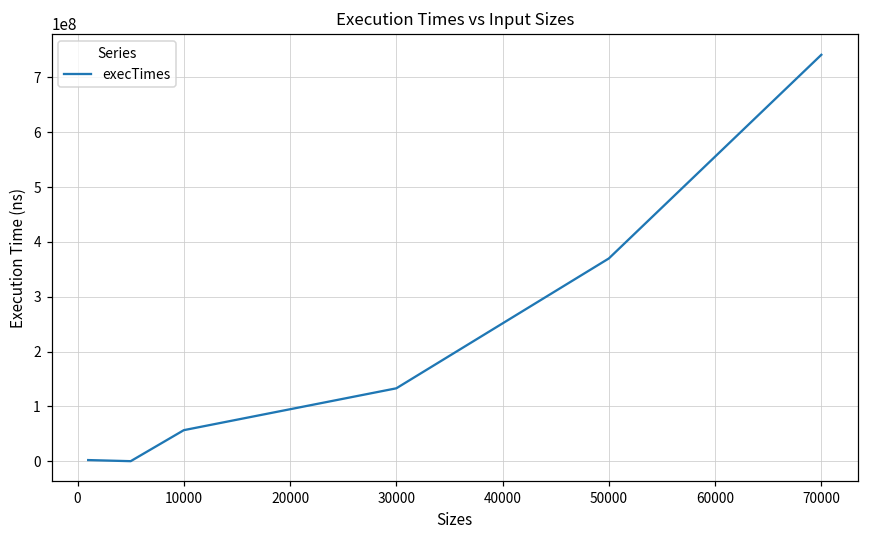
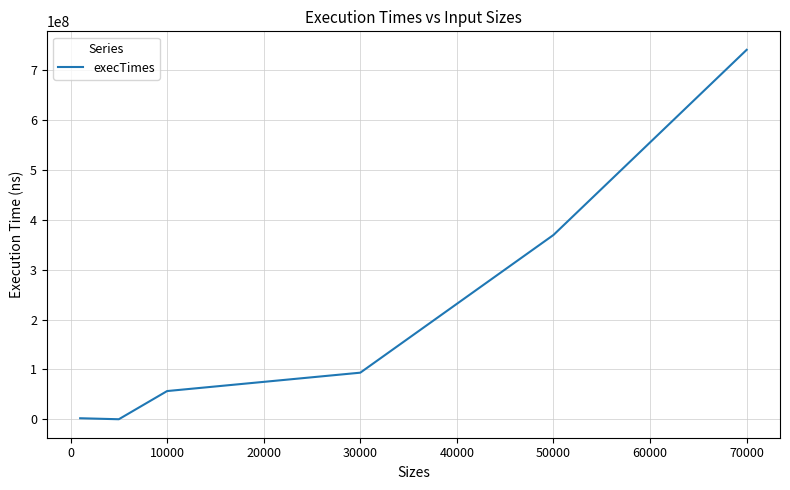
  {
    "10000": 60000000,
-   "30000": 130000000,
+   "30000": 90000000,
    "50000": 370000000,
    "70000": 740000000
  }
